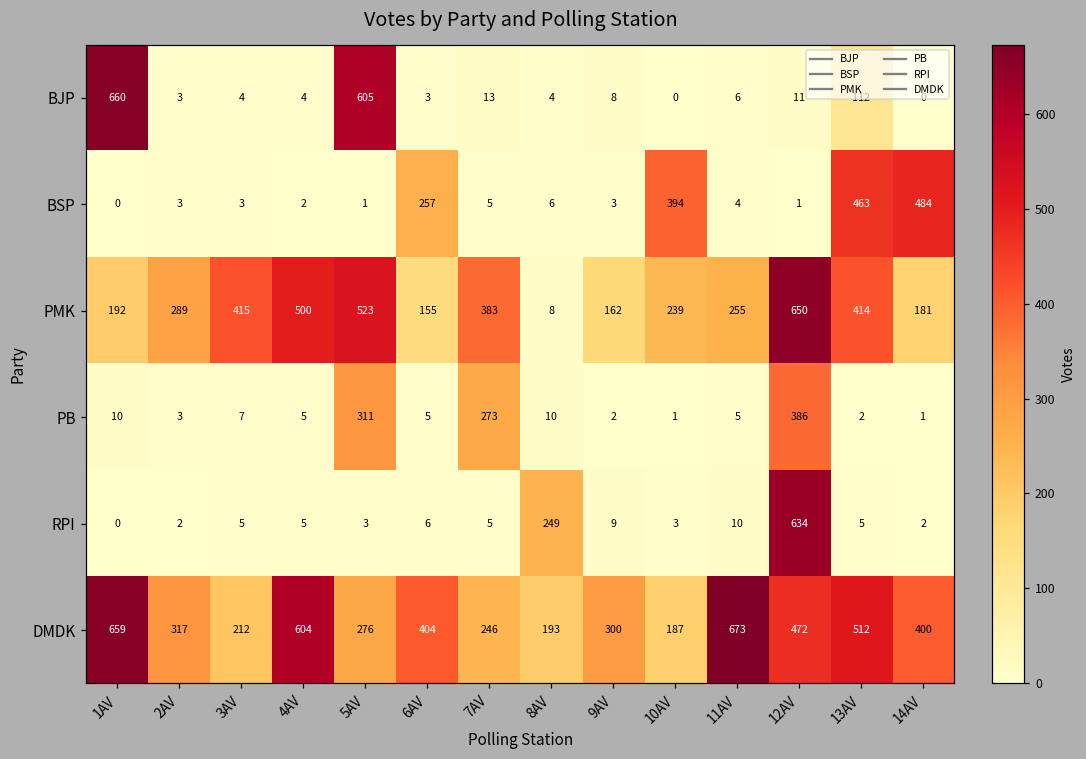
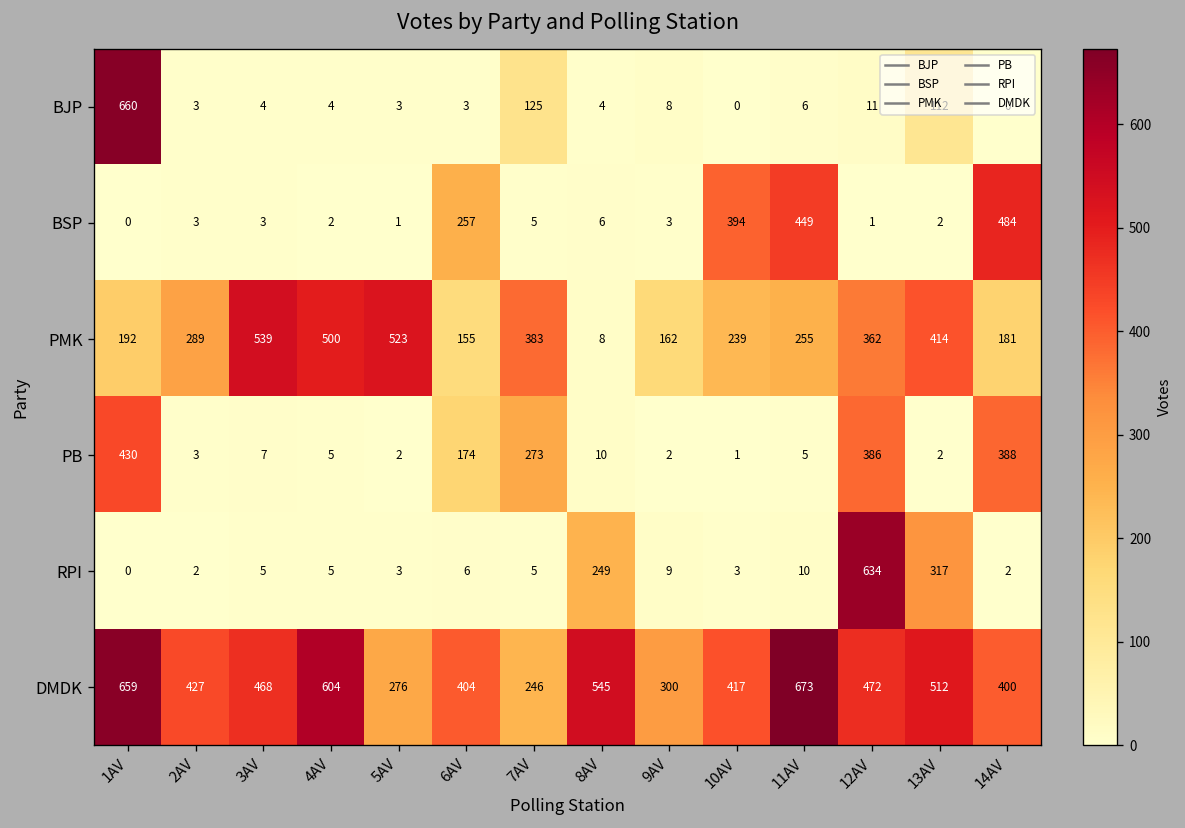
  {
    "BJP": {
      "1AV": 660,
      "2AV": 3,
      "3AV": 4,
      "4AV": 4,
-     "5AV": 605,
+     "5AV": 3,
      "6AV": 3,
-     "7AV": 13,
+     "7AV": 125,
      "8AV": 4,
      "9AV": 8,
      "10AV": 0,
      "11AV": 6,
      "12AV": 11
    },
    "BSP": {
      "1AV": 0,
      "2AV": 3,
      "3AV": 3,
      "4AV": 2,
      "5AV": 1,
      "6AV": 257,
      "7AV": 5,
      "8AV": 6,
      "9AV": 3,
      "10AV": 394,
-     "11AV": 4,
+     "11AV": 449,
      "12AV": 1,
-     "13AV": 463,
+     "13AV": 2,
      "14AV": 484
    },
    "PMK": {
      "1AV": 192,
      "2AV": 289,
-     "3AV": 415,
+     "3AV": 539,
      "4AV": 500,
      "5AV": 523,
      "6AV": 155,
      "7AV": 383,
      "8AV": 8,
      "9AV": 162,
      "10AV": 239,
      "11AV": 255,
-     "12AV": 650,
+     "12AV": 362,
      "13AV": 414,
      "14AV": 181
    },
    "PB": {
-     "1AV": 10,
+     "1AV": 430,
      "2AV": 3,
      "3AV": 7,
      "4AV": 5,
-     "5AV": 311,
-     "6AV": 5,
+     "5AV": 2,
+     "6AV": 174,
      "7AV": 273,
      "8AV": 10,
      "9AV": 2,
      "10AV": 1,
      "11AV": 5,
      "12AV": 386,
      "13AV": 2,
-     "14AV": 1
+     "14AV": 388
    },
    "RPI": {
      "1AV": 0,
      "2AV": 2,
      "3AV": 5,
      "4AV": 5,
      "5AV": 3,
      "6AV": 6,
      "7AV": 5,
      "8AV": 249,
      "9AV": 9,
      "10AV": 3,
      "11AV": 10,
      "12AV": 634,
-     "13AV": 5,
+     "13AV": 317,
      "14AV": 2
    },
    "DMDK": {
      "1AV": 659,
-     "2AV": 317,
-     "3AV": 212,
+     "2AV": 427,
+     "3AV": 468,
      "4AV": 604,
      "5AV": 276,
      "6AV": 404,
      "7AV": 246,
-     "8AV": 193,
+     "8AV": 545,
      "9AV": 300,
-     "10AV": 187,
+     "10AV": 417,
      "11AV": 673,
      "12AV": 472,
      "13AV": 512,
      "14AV": 400
    }
  }
